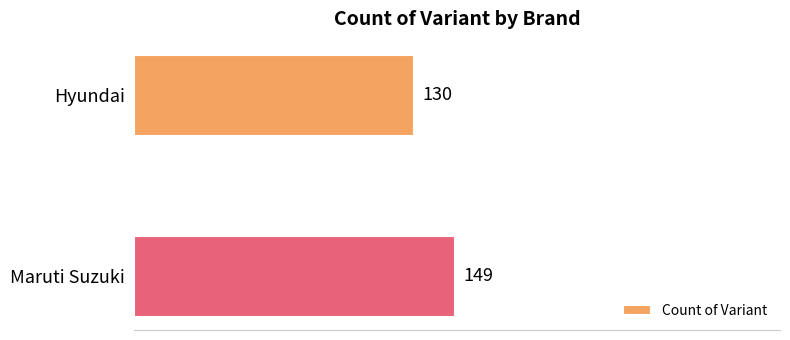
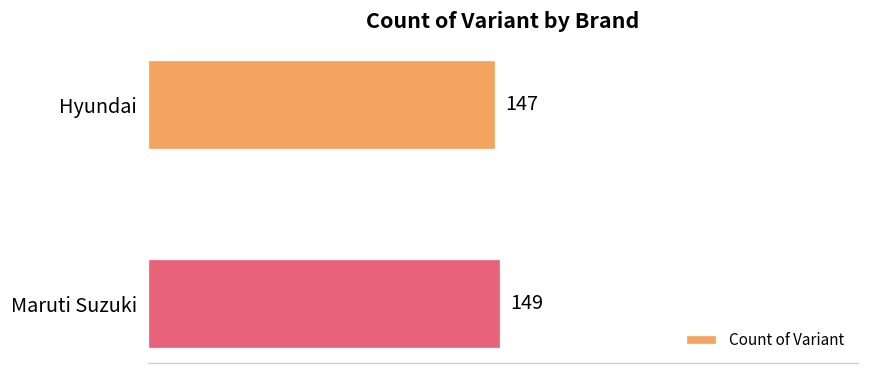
  {
-   "Hyundai": 130,
+   "Hyundai": 147,
    "Maruti Suzuki": 149
  }
